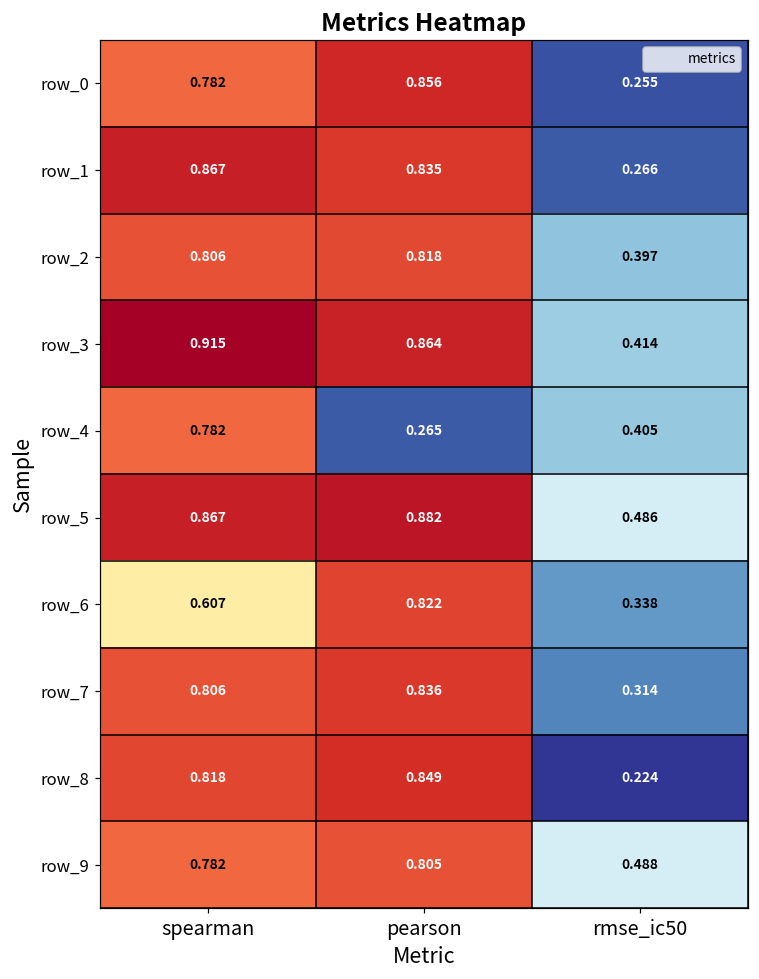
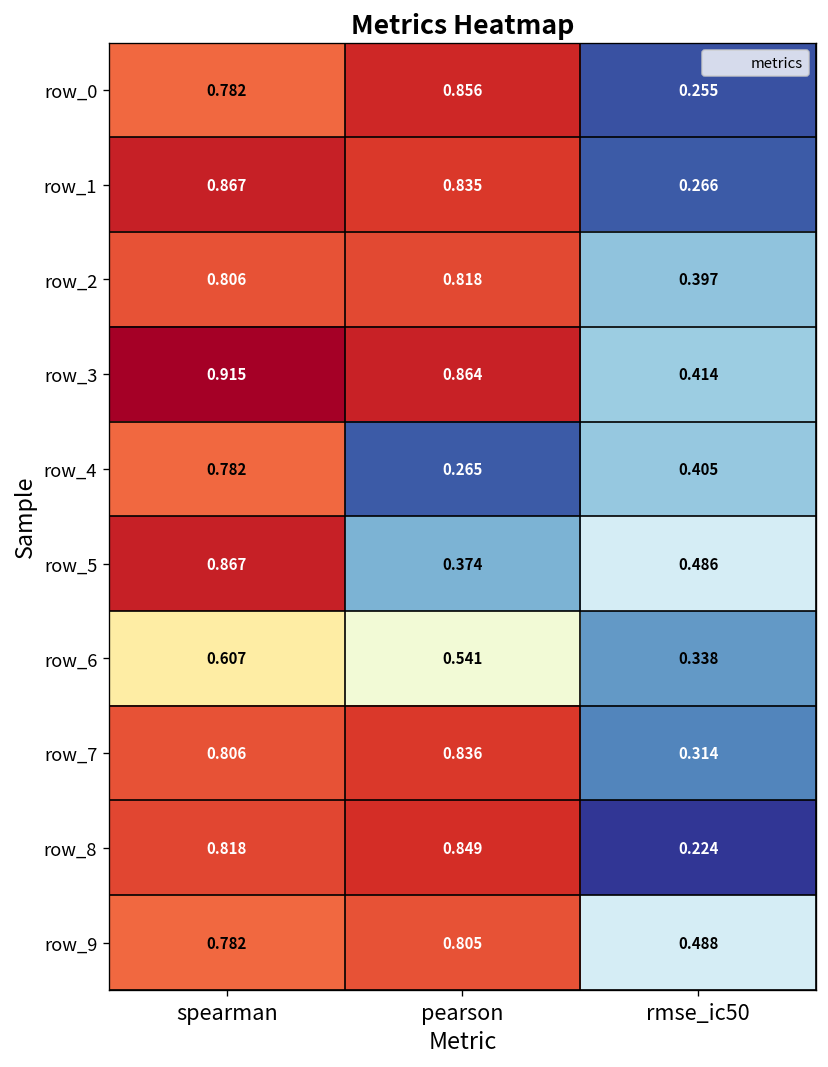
  {
    "row_0": {
      "spearman": 0.782,
      "pearson": 0.856,
      "rmse_ic50": 0.255
    },
    "row_1": {
      "spearman": 0.867,
      "pearson": 0.835,
      "rmse_ic50": 0.266
    },
    "row_2": {
      "spearman": 0.806,
      "pearson": 0.818,
      "rmse_ic50": 0.397
    },
    "row_3": {
      "spearman": 0.915,
      "pearson": 0.864,
      "rmse_ic50": 0.414
    },
    "row_4": {
      "spearman": 0.782,
      "pearson": 0.265,
      "rmse_ic50": 0.405
    },
    "row_5": {
      "spearman": 0.867,
-     "pearson": 0.882,
+     "pearson": 0.374,
      "rmse_ic50": 0.486
    },
    "row_6": {
      "spearman": 0.607,
-     "pearson": 0.822,
+     "pearson": 0.541,
      "rmse_ic50": 0.338
    },
    "row_7": {
      "spearman": 0.806,
      "pearson": 0.836,
      "rmse_ic50": 0.314
    },
    "row_8": {
      "spearman": 0.818,
      "pearson": 0.849,
      "rmse_ic50": 0.224
    },
    "row_9": {
      "spearman": 0.782,
      "pearson": 0.805,
      "rmse_ic50": 0.488
    }
  }
